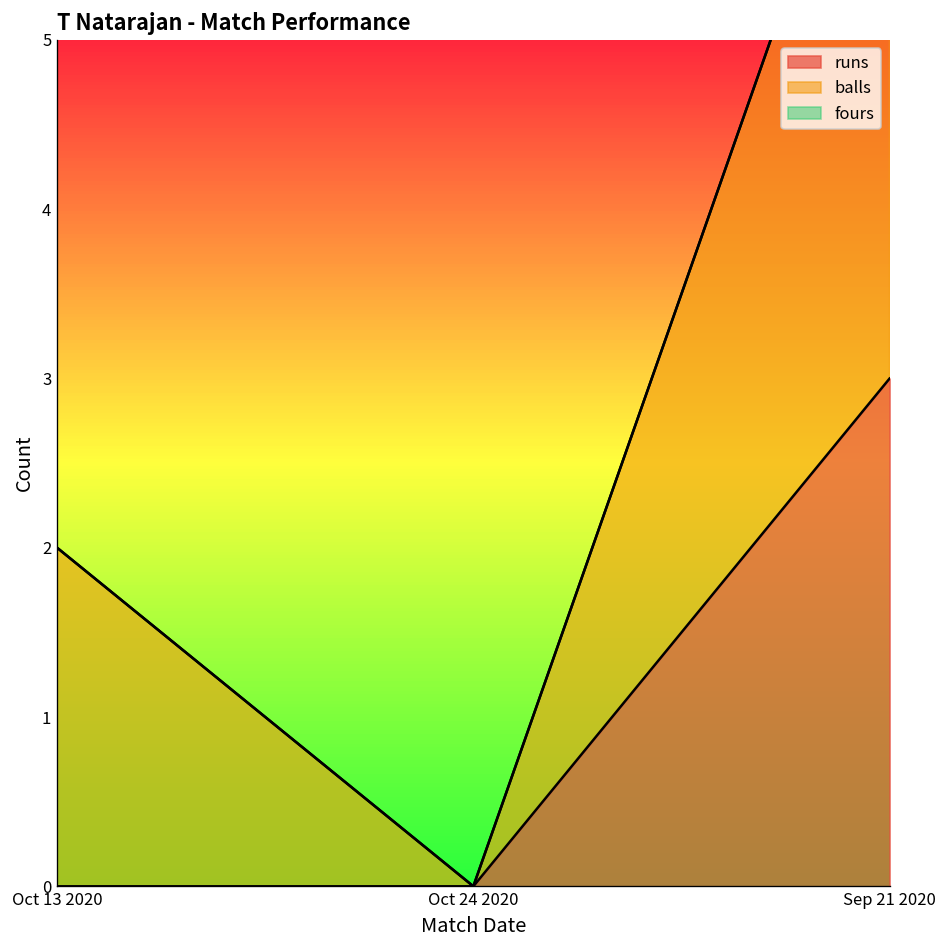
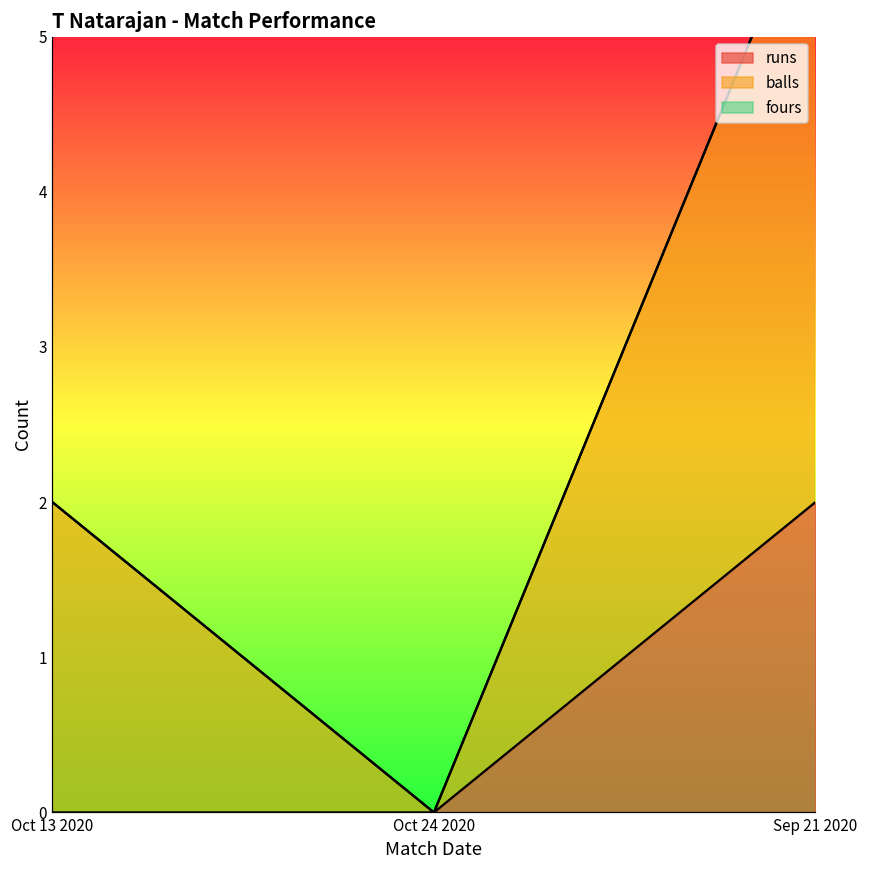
  {
    "runs": {
      "Oct 13 2020": 0,
-     "Sep 21 2020": 3
+     "Sep 21 2020": 2
    }
  }
